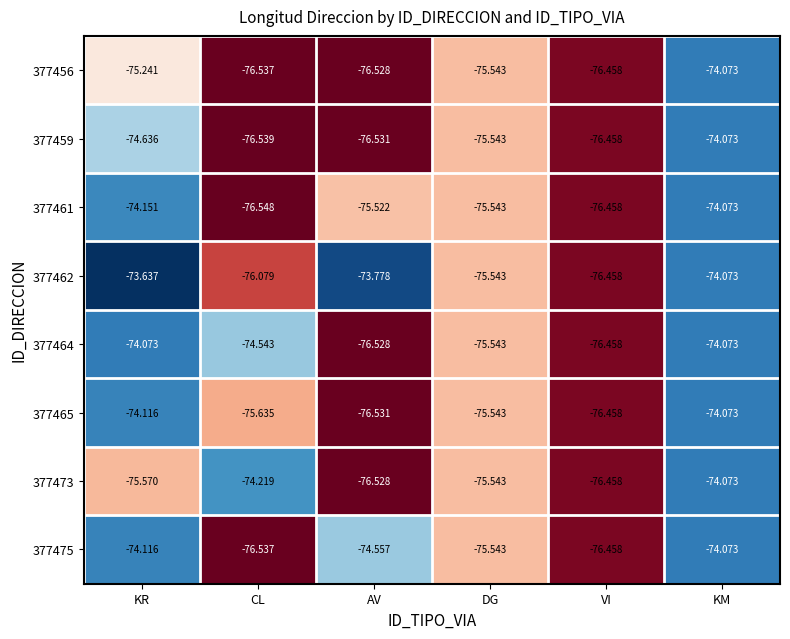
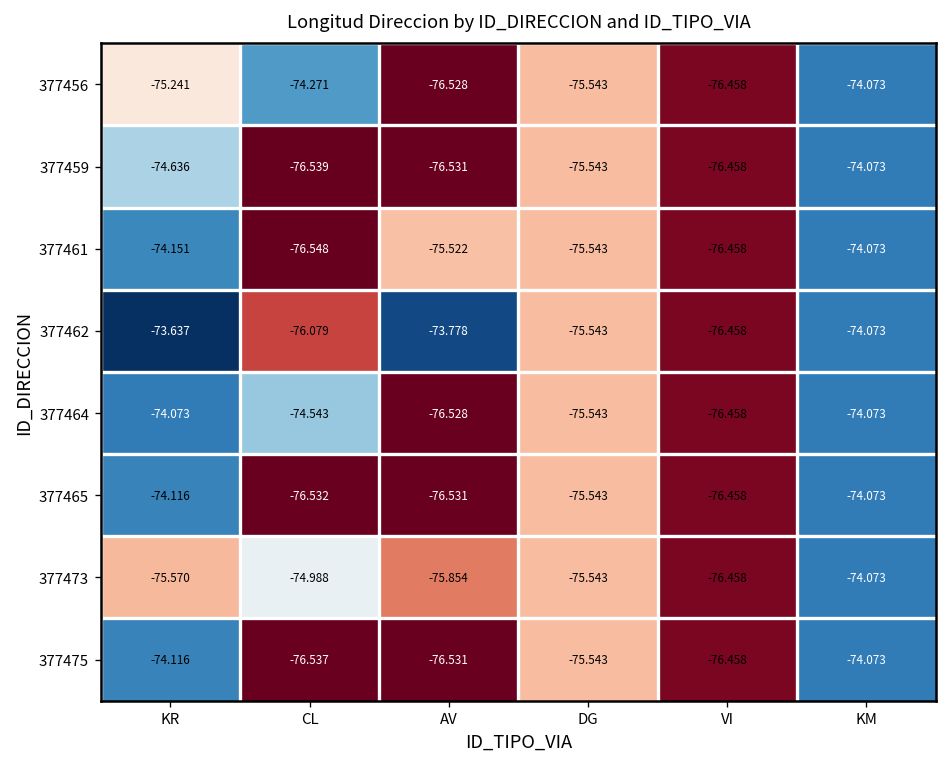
  {
    "377456": {
      "KR": -75.241,
-     "CL": -76.537,
+     "CL": -74.271,
      "AV": -76.528,
      "DG": -75.543,
      "VI": -76.458,
      "KM": -74.073
    },
    "377459": {
      "KR": -74.636,
      "CL": -76.539,
      "AV": -76.531,
      "DG": -75.543,
      "VI": -76.458,
      "KM": -74.073
    },
    "377461": {
      "KR": -74.151,
      "CL": -76.548,
      "AV": -75.522,
      "DG": -75.543,
      "VI": -76.458,
      "KM": -74.073
    },
    "377462": {
      "KR": -73.637,
      "CL": -76.079,
      "AV": -73.778,
      "DG": -75.543,
      "VI": -76.458,
      "KM": -74.073
    },
    "377464": {
      "KR": -74.073,
      "CL": -74.543,
      "AV": -76.528,
      "DG": -75.543,
      "VI": -76.458,
      "KM": -74.073
    },
    "377465": {
      "KR": -74.116,
-     "CL": -75.635,
+     "CL": -76.532,
      "AV": -76.531,
      "DG": -75.543,
      "VI": -76.458,
      "KM": -74.073
    },
    "377473": {
      "KR": -75.570,
-     "CL": -74.219,
-     "AV": -76.528,
+     "CL": -74.988,
+     "AV": -75.854,
      "DG": -75.543,
      "VI": -76.458,
      "KM": -74.073
    },
    "377475": {
      "KR": -74.116,
      "CL": -76.537,
-     "AV": -74.557,
+     "AV": -76.531,
      "DG": -75.543,
      "VI": -76.458,
      "KM": -74.073
    }
  }
